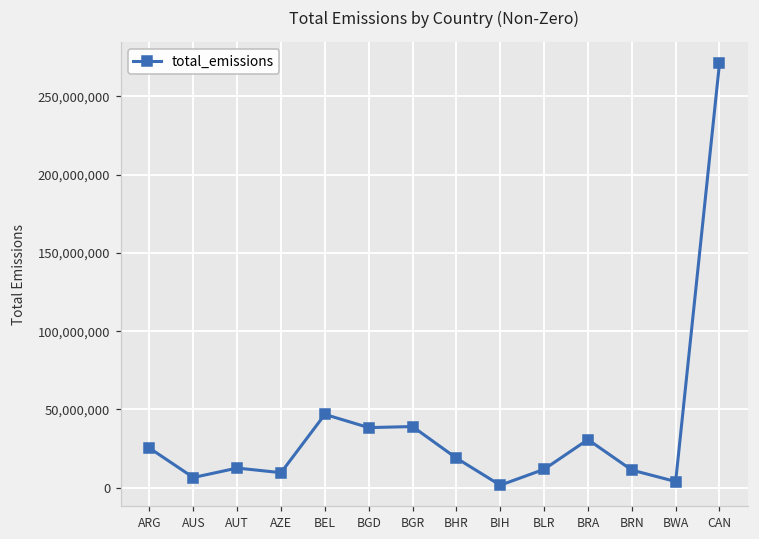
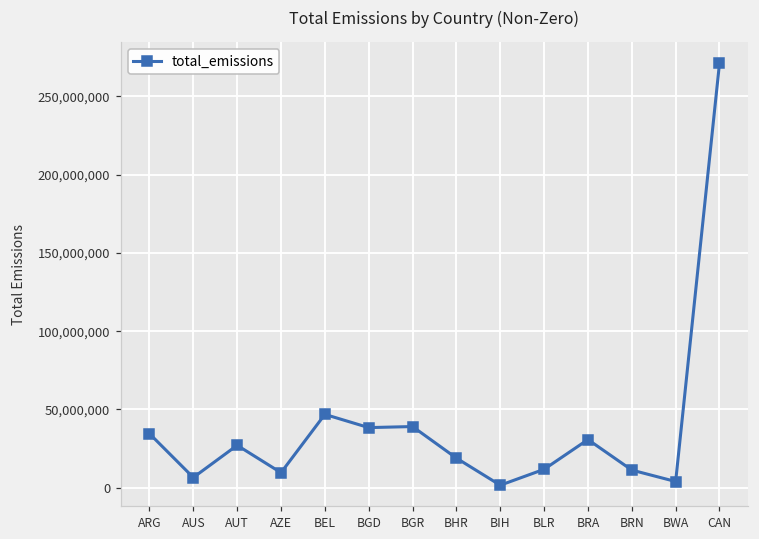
  {
-   "ARG": "25,000,000",
+   "ARG": "35,000,000",
    "AUS": "7,000,000",
-   "AUT": "13,000,000",
+   "AUT": "27,000,000",
    "AZE": "10,000,000",
    "BEL": "47,000,000",
    "BGD": "38,000,000",
    "BGR": "39,000,000",
    "BHR": "19,000,000",
    "BIH": "2,000,000",
    "BLR": "12,000,000",
    "BRA": "31,000,000",
    "BRN": "11,000,000",
    "BWA": "4,000,000",
    "CAN": "271,000,000"
  }
